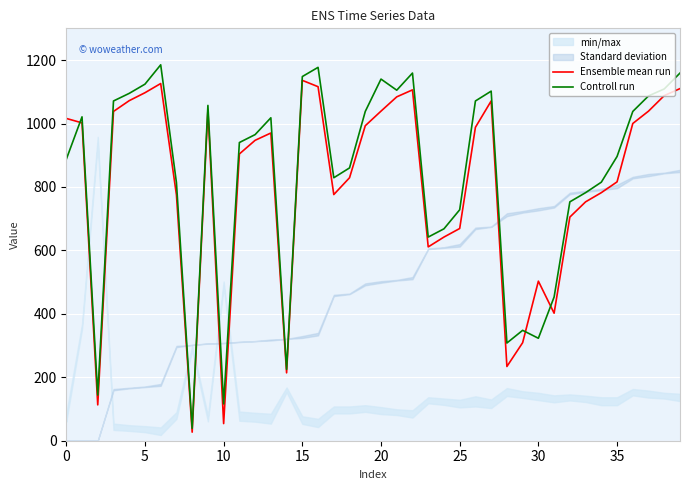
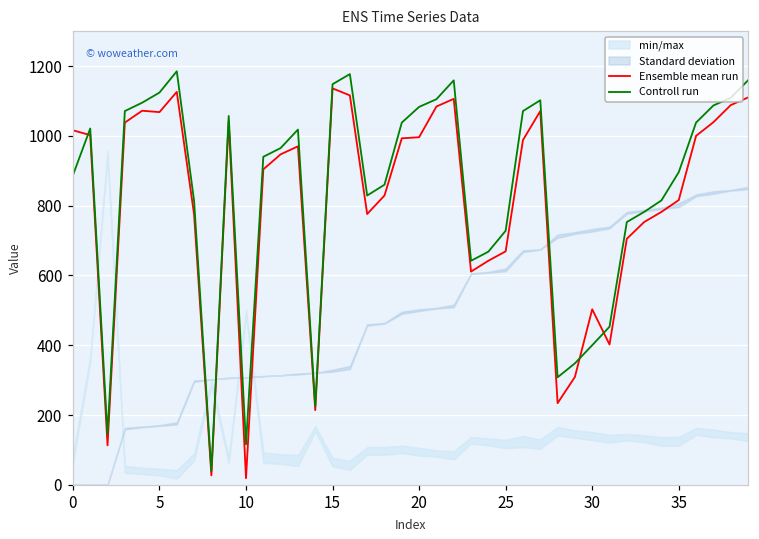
  {
    "Ensemble mean run": {
      "0": 1020,
-     "5": 1100,
-     "10": 50,
+     "5": 1070,
+     "10": 20,
      "15": 1140,
-     "20": 1040,
+     "20": 1000,
      "25": 670,
      "30": 500,
      "35": 820
    },
    "Controll run": {
      "0": 890,
      "5": 1120,
      "10": 120,
      "15": 1150,
-     "20": 1140,
+     "20": 1080,
      "25": 730,
-     "30": 320,
+     "30": 400,
      "35": 900
    }
  }
